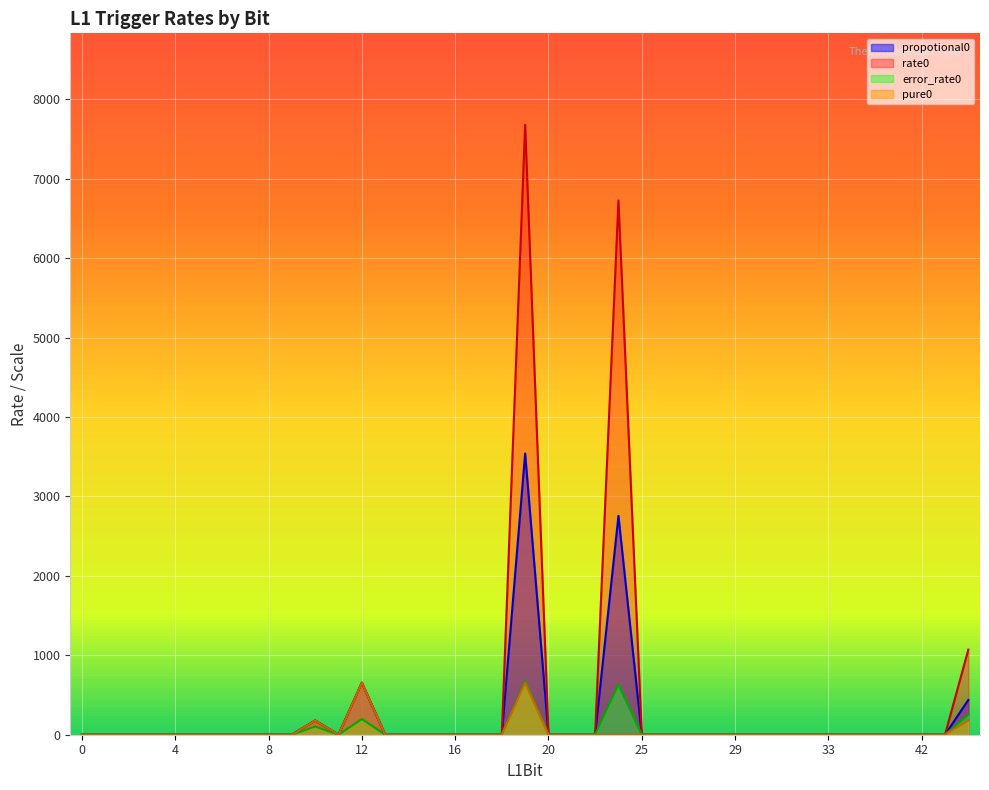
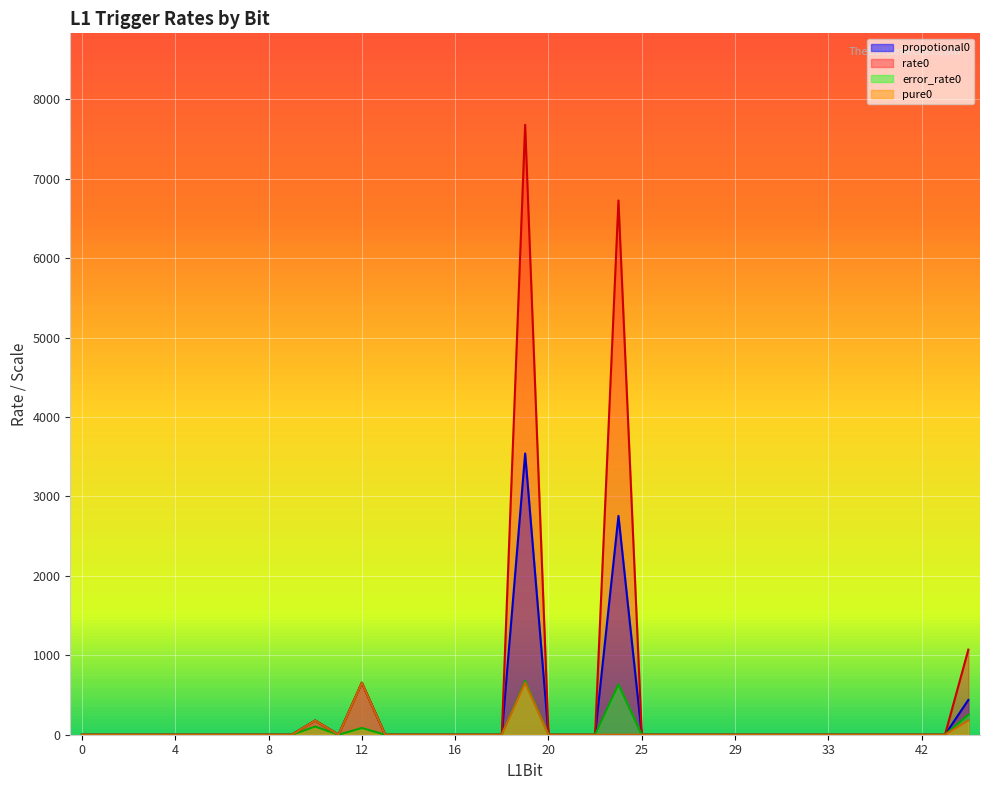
  {
    "error_rate0": {
-     "12": 200
+     "12": 100
    }
  }
